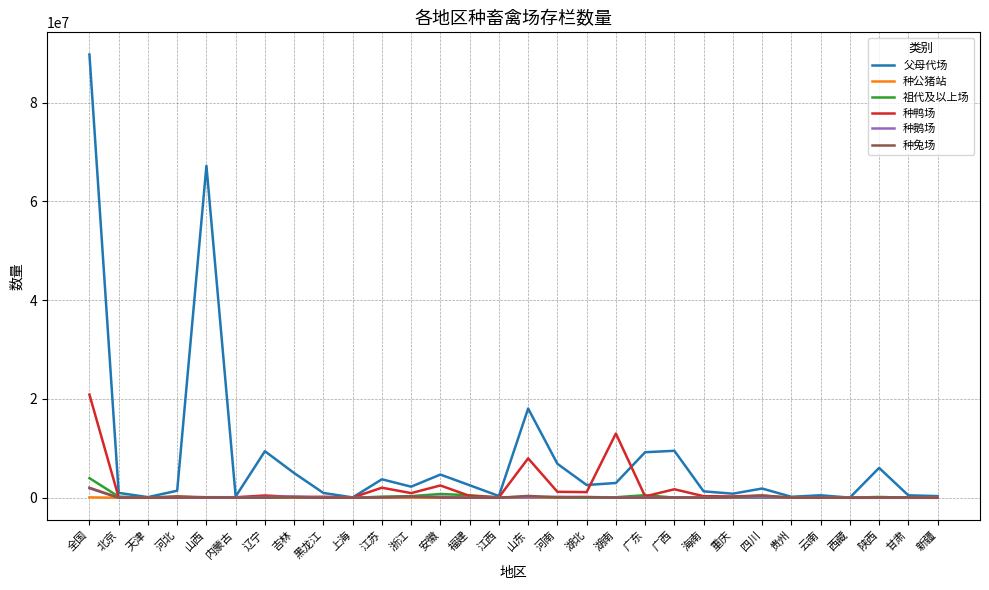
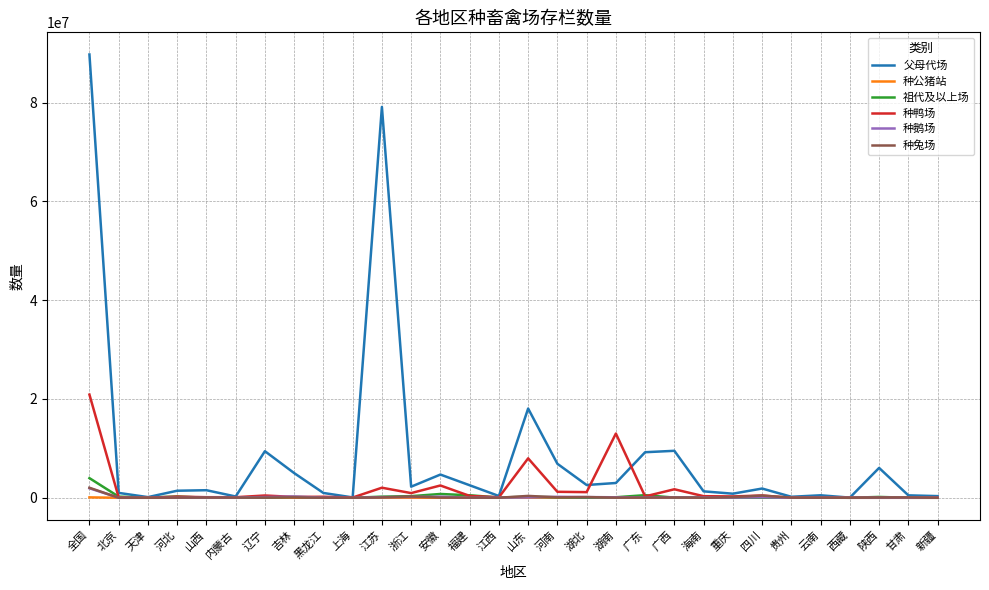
  {
    "父母代场": {
      "全国": 90000000,
      "北京": 1000000,
      "河北": 1000000,
-     "山西": 67000000,
+     "山西": 2000000,
      "辽宁": 9000000,
      "吉林": 5000000,
      "黑龙江": 1000000,
-     "江苏": 4000000,
+     "江苏": 79000000,
      "浙江": 2000000,
      "安徽": 5000000,
      "福建": 3000000,
      "山东": 18000000,
      "河南": 7000000,
      "湖北": 3000000,
      "湖南": 3000000,
      "广东": 9000000,
      "广西": 10000000,
      "海南": 1000000,
      "重庆": 1000000,
      "四川": 2000000,
      "陕西": 6000000
    },
    "种公猪站": {
      "全国": 0
    },
    "祖代及以上场": {
      "全国": 4000000,
      "安徽": 1000000
    },
    "种鸭场": {
      "全国": 21000000,
      "江苏": 2000000,
      "浙江": 1000000,
      "安徽": 2000000,
      "山东": 8000000,
      "河南": 1000000,
      "湖北": 1000000,
      "湖南": 13000000,
      "广西": 2000000
    }
  }
